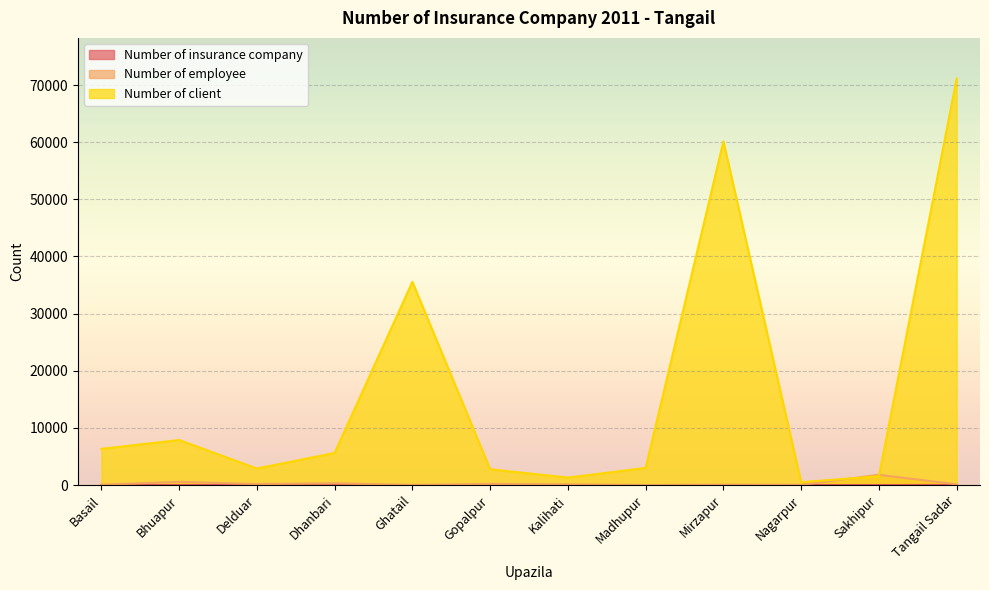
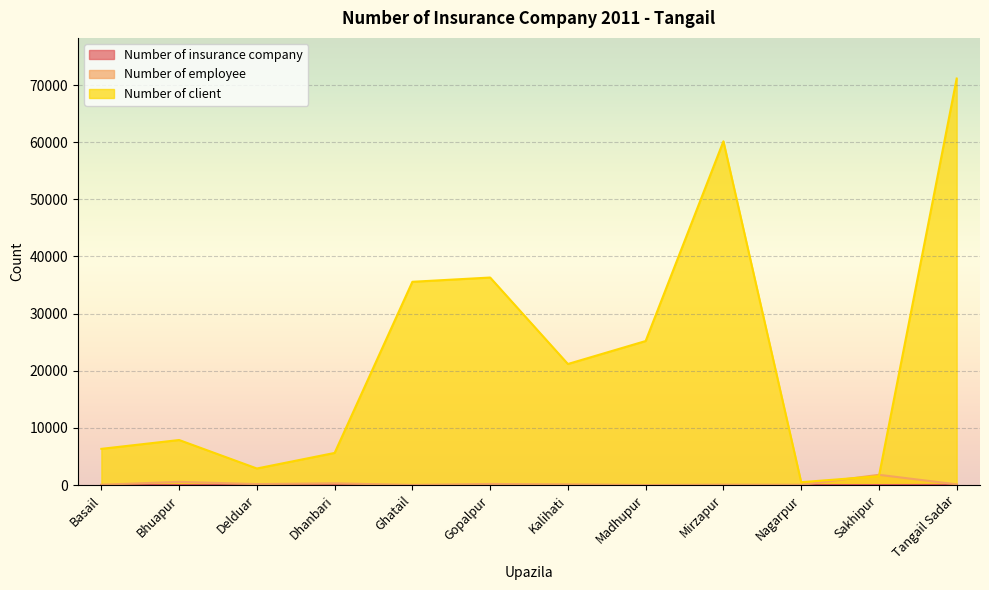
  {
    "Number of insurance company": {
      "Bhuapur": 0,
      "Sakhipur": 0
    },
    "Number of employee": {
      "Bhuapur": 1000
    },
    "Number of client": {
      "Basail": 6000,
      "Bhuapur": 8000,
      "Delduar": 3000,
      "Dhanbari": 6000,
      "Ghatail": 36000,
-     "Gopalpur": 3000,
-     "Kalihati": 1000,
-     "Madhupur": 3000,
+     "Gopalpur": 36000,
+     "Kalihati": 21000,
+     "Madhupur": 25000,
      "Mirzapur": 60000,
      "Nagarpur": 1000,
      "Tangail Sadar": 71000
    }
  }
